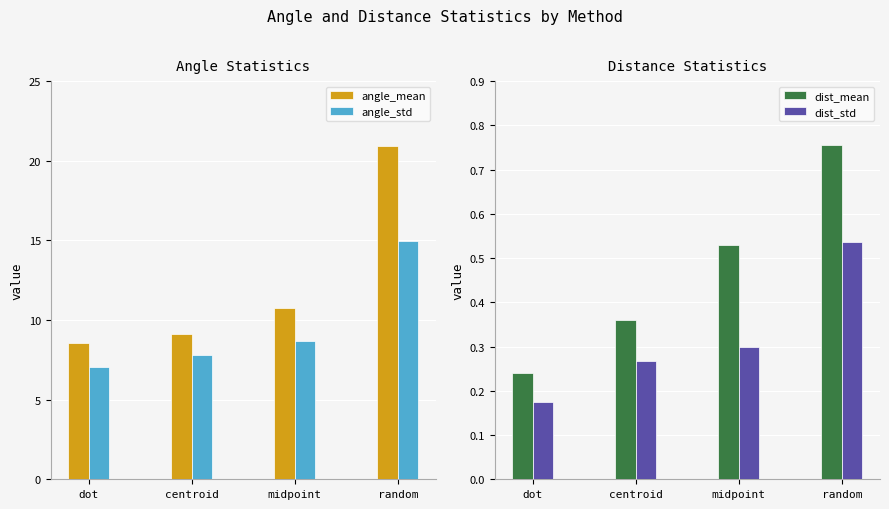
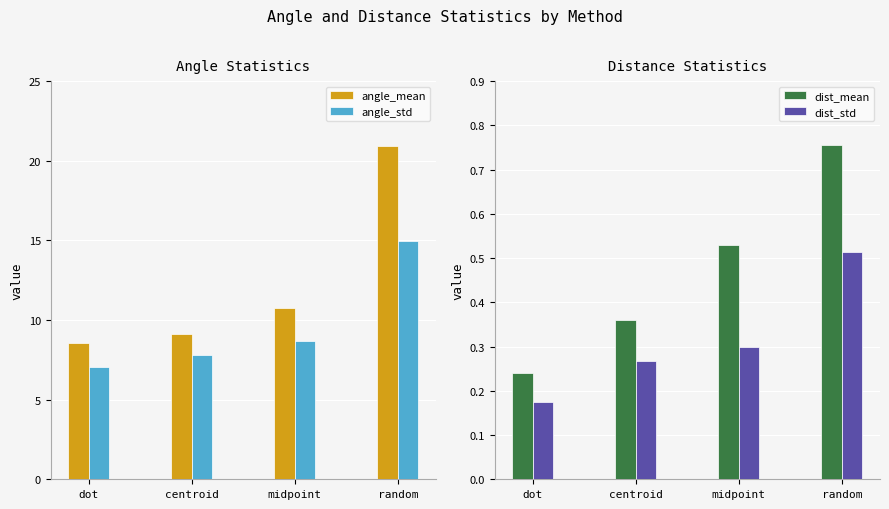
  {
    "Angle Statistics": {
      "angle_mean": {
        "dot": 8.5,
        "centroid": 9.1,
        "midpoint": 10.7,
        "random": 20.9
      },
      "angle_std": {
        "dot": 7.1,
        "centroid": 7.8,
        "midpoint": 8.7,
        "random": 15.0
      }
    },
    "Distance Statistics": {
      "dist_mean": {
        "dot": 0.24,
        "centroid": 0.36,
        "midpoint": 0.53,
        "random": 0.76
      },
      "dist_std": {
        "dot": 0.18,
        "centroid": 0.27,
        "midpoint": 0.30,
-       "random": 0.54
+       "random": 0.51
      }
    }
  }
